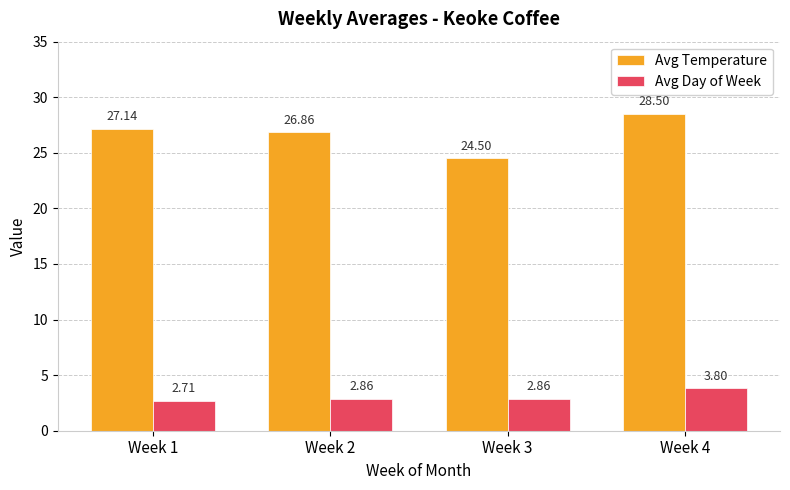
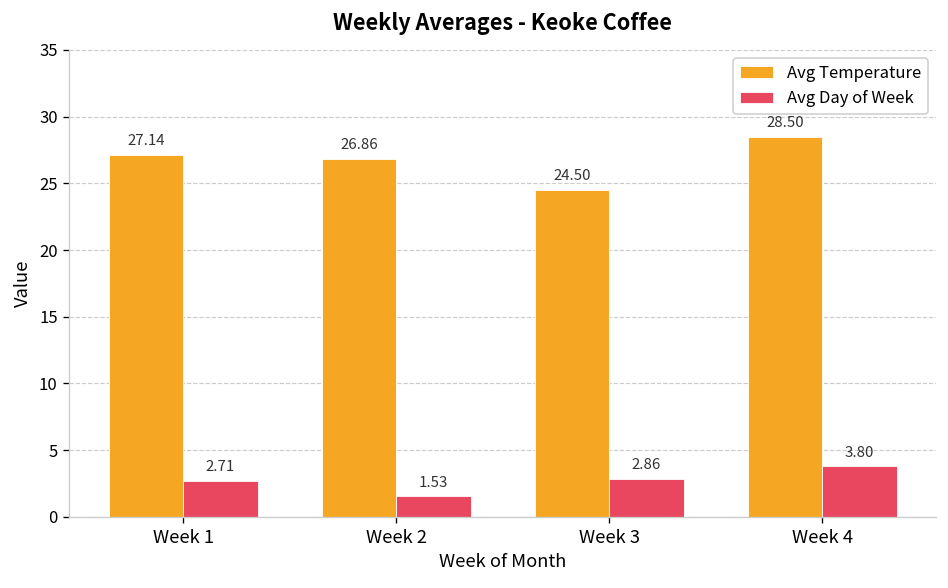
  {
    "Avg Temperature": {
      "Week 1": 27.14,
      "Week 2": 26.86,
      "Week 3": 24.50,
      "Week 4": 28.50
    },
    "Avg Day of Week": {
      "Week 1": 2.71,
-     "Week 2": 2.86,
+     "Week 2": 1.53,
      "Week 3": 2.86,
      "Week 4": 3.80
    }
  }
